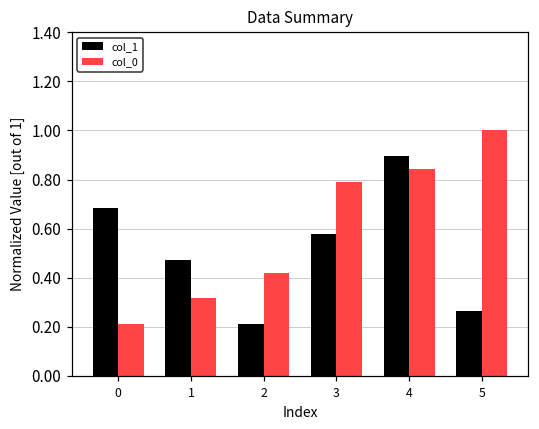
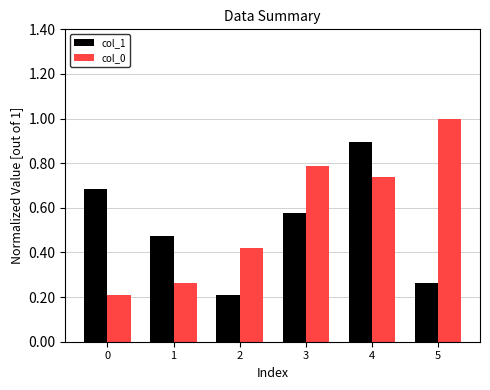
  {
    "col_1": {
      "0": 0.68,
      "1": 0.47,
      "2": 0.21,
      "3": 0.58,
      "4": 0.89,
      "5": 0.26
    },
    "col_0": {
      "0": 0.21,
-     "1": 0.32,
+     "1": 0.26,
      "2": 0.42,
      "3": 0.79,
-     "4": 0.84,
+     "4": 0.74,
      "5": 1.00
    }
  }
